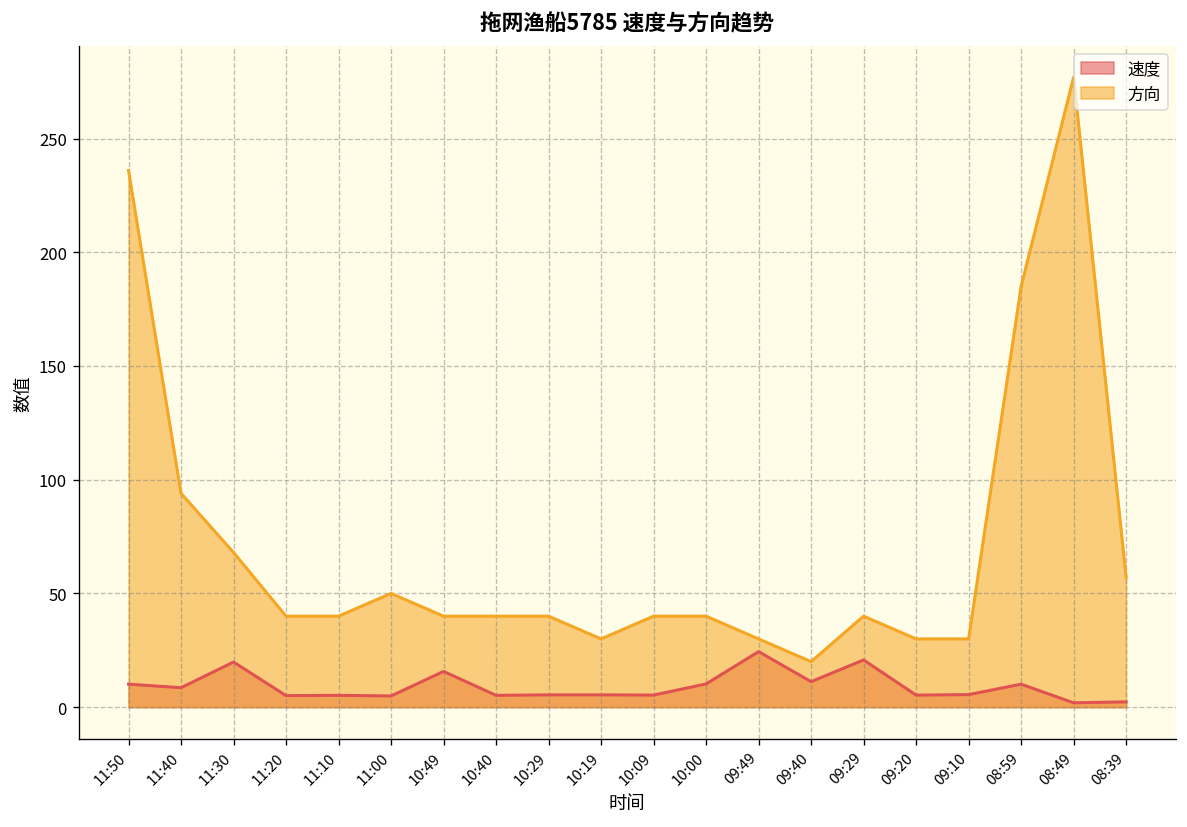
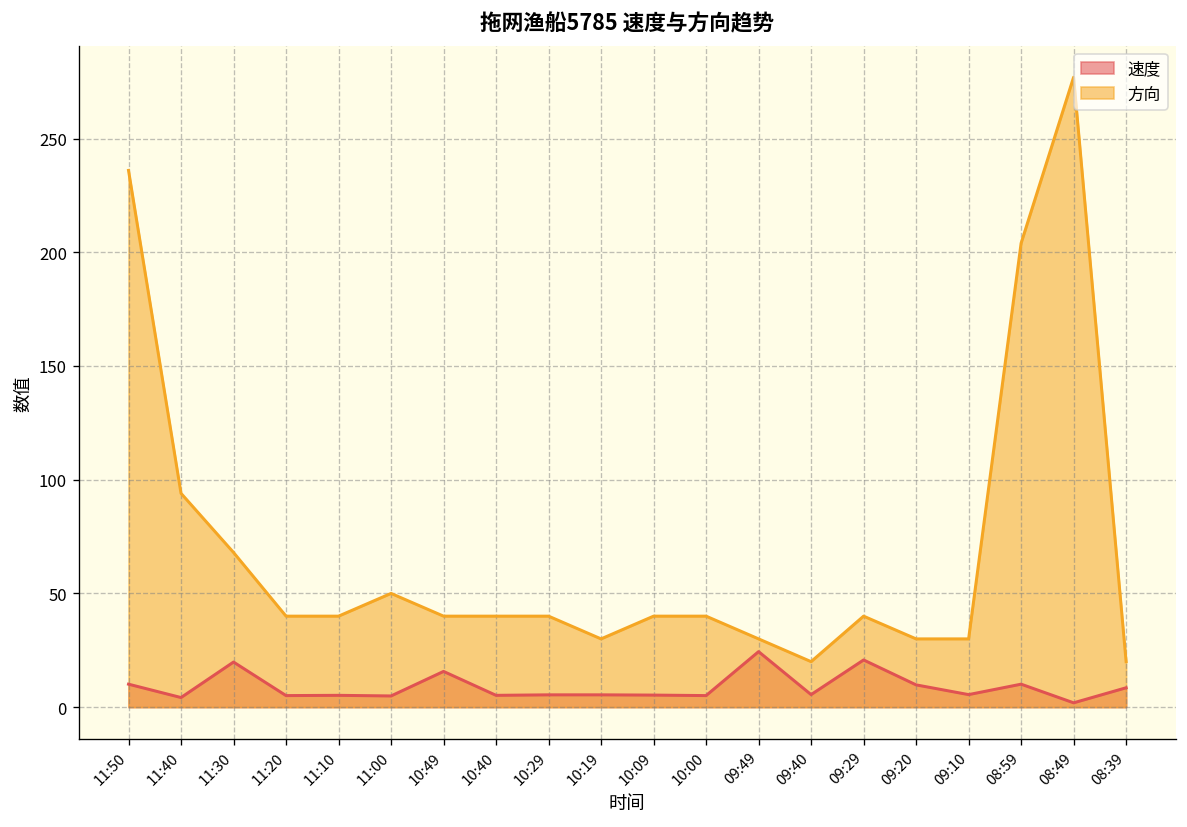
  {
    "速度": {
      "11:50": 10,
-     "11:40": 9,
+     "11:40": 4,
      "11:30": 20,
      "11:20": 5,
      "11:10": 5,
      "11:00": 5,
      "10:49": 16,
      "10:40": 5,
      "10:29": 5,
      "10:19": 5,
      "10:09": 5,
-     "10:00": 10,
+     "10:00": 5,
      "09:49": 24,
-     "09:40": 11,
+     "09:40": 6,
      "09:29": 21,
-     "09:20": 5,
+     "09:20": 10,
      "09:10": 6,
      "08:59": 10,
      "08:49": 2,
-     "08:39": 2
+     "08:39": 9
    },
    "方向": {
      "11:50": 236,
      "11:40": 94,
      "11:30": 68,
      "11:20": 40,
      "11:10": 40,
      "11:00": 50,
      "10:49": 40,
      "10:40": 40,
      "10:29": 40,
      "10:19": 30,
      "10:09": 40,
      "10:00": 40,
      "09:49": 30,
      "09:40": 20,
      "09:29": 40,
      "09:20": 30,
      "09:10": 30,
-     "08:59": 185,
+     "08:59": 204,
      "08:49": 277,
-     "08:39": 57
+     "08:39": 20
    }
  }
